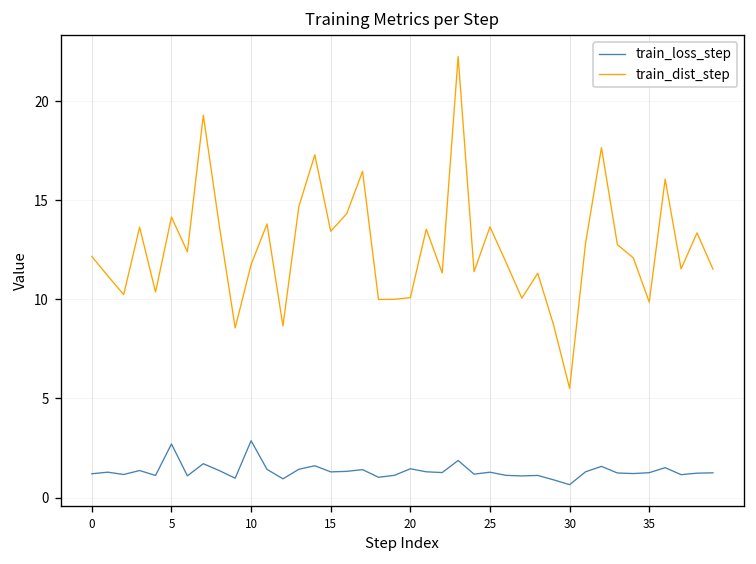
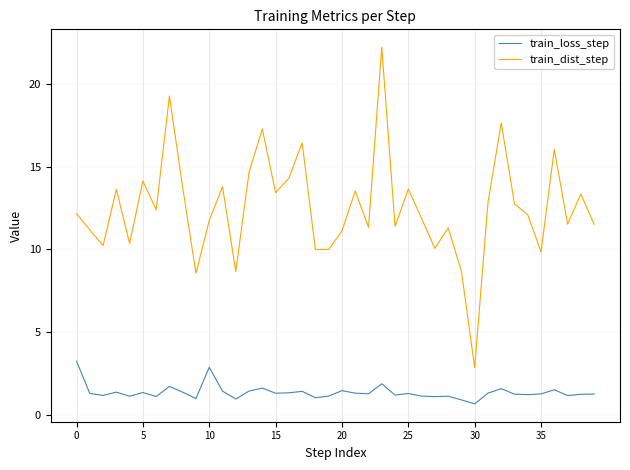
  {
    "train_loss_step": {
-     "0": 1.2,
-     "5": 2.7,
+     "0": 3.2,
+     "5": 1.3,
      "10": 2.9,
      "15": 1.3,
      "20": 1.5,
      "25": 1.3,
      "30": 0.7,
      "35": 1.3
    },
    "train_dist_step": {
      "0": 12.2,
      "5": 14.1,
      "10": 11.8,
      "15": 13.4,
-     "20": 10.1,
+     "20": 11.1,
      "25": 13.7,
-     "30": 5.5,
+     "30": 2.8,
      "35": 9.9
    }
  }
